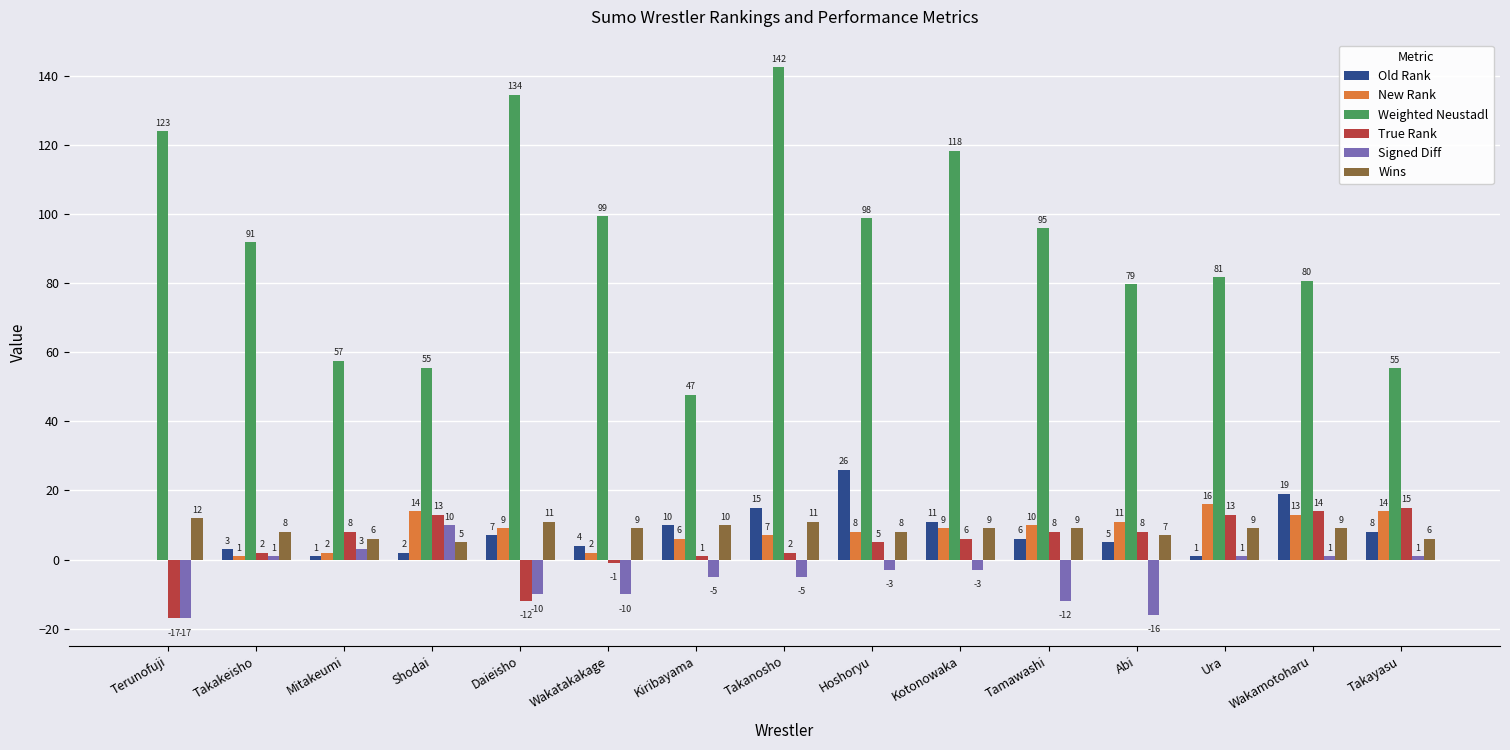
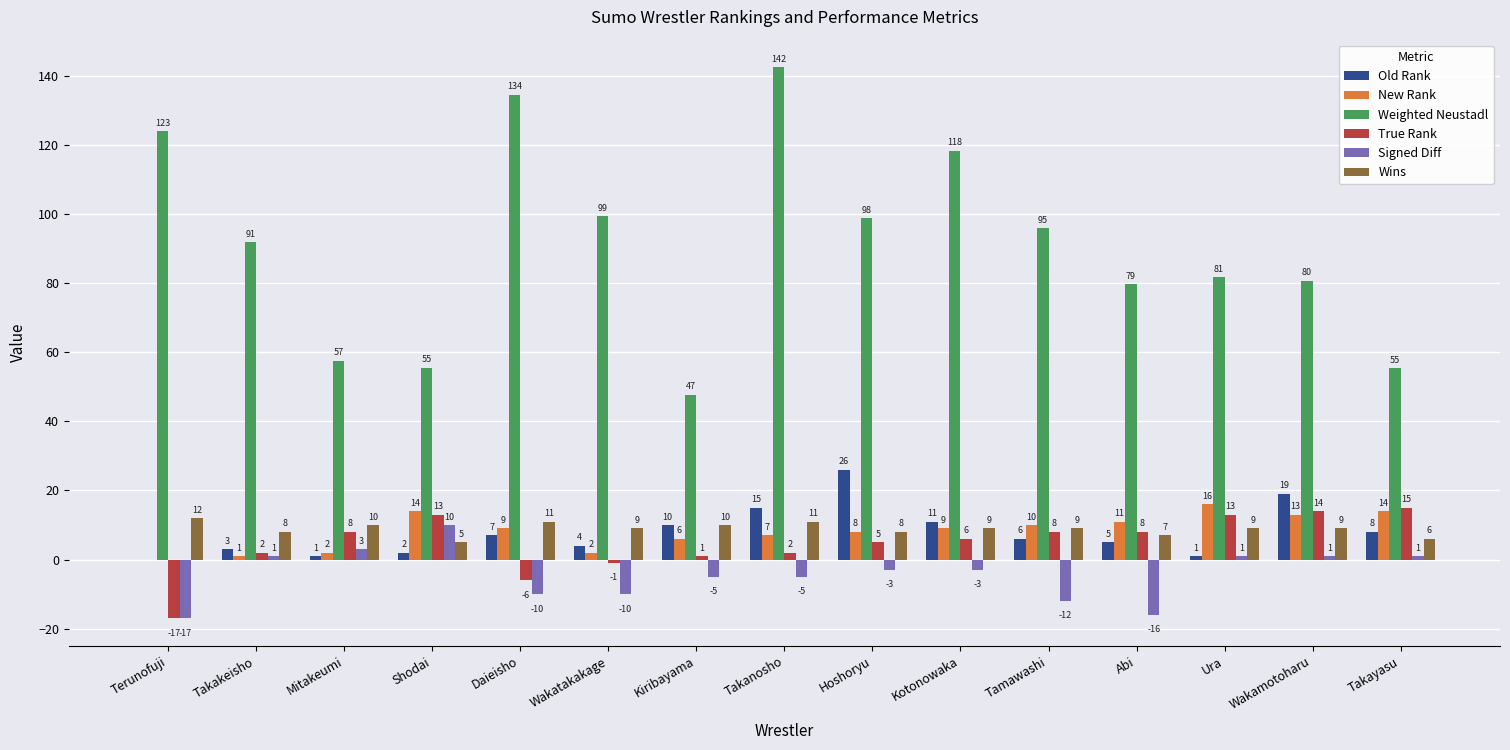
  {
    "Old Rank": {
      "Takakeisho": 3,
      "Mitakeumi": 1,
      "Shodai": 2,
      "Daieisho": 7,
      "Wakatakakage": 4,
      "Kiribayama": 10,
      "Takanosho": 15,
      "Hoshoryu": 26,
      "Kotonowaka": 11,
      "Tamawashi": 6,
      "Abi": 5,
      "Ura": 1,
      "Wakamotoharu": 19,
      "Takayasu": 8
    },
    "New Rank": {
      "Takakeisho": 1,
      "Mitakeumi": 2,
      "Shodai": 14,
      "Daieisho": 9,
      "Wakatakakage": 2,
      "Kiribayama": 6,
      "Takanosho": 7,
      "Hoshoryu": 8,
      "Kotonowaka": 9,
      "Tamawashi": 10,
      "Abi": 11,
      "Ura": 16,
      "Wakamotoharu": 13,
      "Takayasu": 14
    },
    "Weighted Neustadl": {
      "Shodai": 55,
      "Daieisho": 134,
      "Wakatakakage": 99,
      "Takanosho": 142,
      "Kotonowaka": 118,
      "Takayasu": 55
    },
    "True Rank": {
      "Terunofuji": -17,
      "Takakeisho": 2,
      "Mitakeumi": 8,
      "Shodai": 13,
-     "Daieisho": -12,
+     "Daieisho": -6,
      "Wakatakakage": -1,
      "Kiribayama": 1,
      "Takanosho": 2,
      "Hoshoryu": 5,
      "Kotonowaka": 6,
      "Tamawashi": 8,
      "Abi": 8,
      "Ura": 13,
      "Wakamotoharu": 14,
      "Takayasu": 15
    },
    "Signed Diff": {
      "Terunofuji": -17,
      "Takakeisho": 1,
      "Mitakeumi": 3,
      "Shodai": 10,
      "Daieisho": -10,
      "Wakatakakage": -10,
      "Kiribayama": -5,
      "Takanosho": -5,
      "Hoshoryu": -3,
      "Kotonowaka": -3,
      "Tamawashi": -12,
      "Abi": -16,
      "Ura": 1,
      "Wakamotoharu": 1,
      "Takayasu": 1
    },
    "Wins": {
      "Terunofuji": 12,
      "Takakeisho": 8,
-     "Mitakeumi": 6,
+     "Mitakeumi": 10,
      "Shodai": 5,
      "Daieisho": 11,
      "Wakatakakage": 9,
      "Kiribayama": 10,
      "Takanosho": 11,
      "Hoshoryu": 8,
      "Kotonowaka": 9,
      "Tamawashi": 9,
      "Abi": 7,
      "Ura": 9,
      "Wakamotoharu": 9,
      "Takayasu": 6
    }
  }
